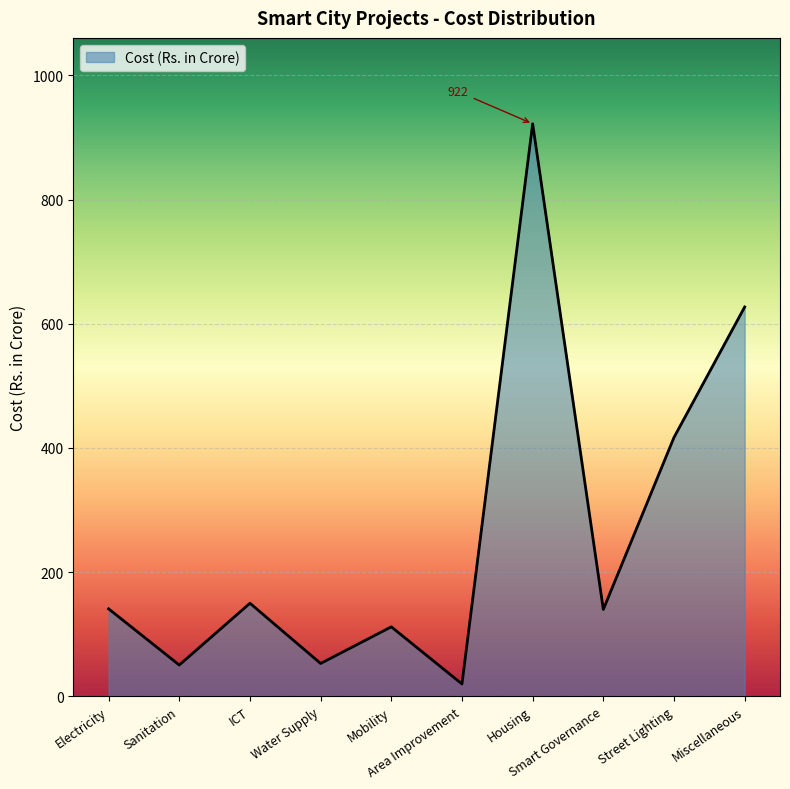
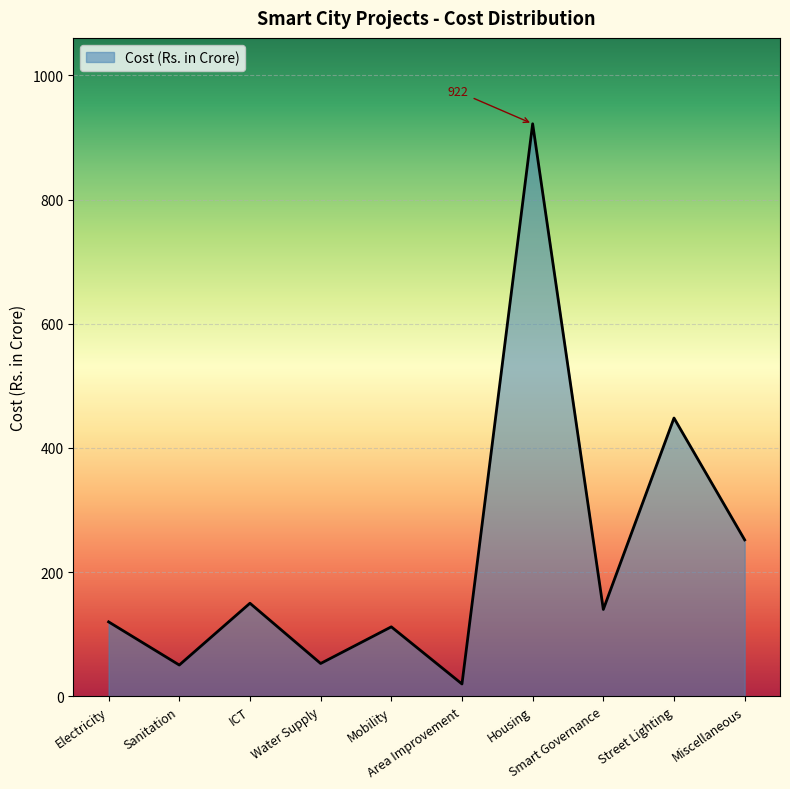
  {
-   "Electricity": 140,
+   "Electricity": 120,
    "Sanitation": 50,
    "ICT": 150,
    "Water Supply": 50,
    "Mobility": 110,
    "Area Improvement": 20,
    "Smart Governance": 140,
-   "Street Lighting": 420,
-   "Miscellaneous": 630
+   "Street Lighting": 450,
+   "Miscellaneous": 250
  }
